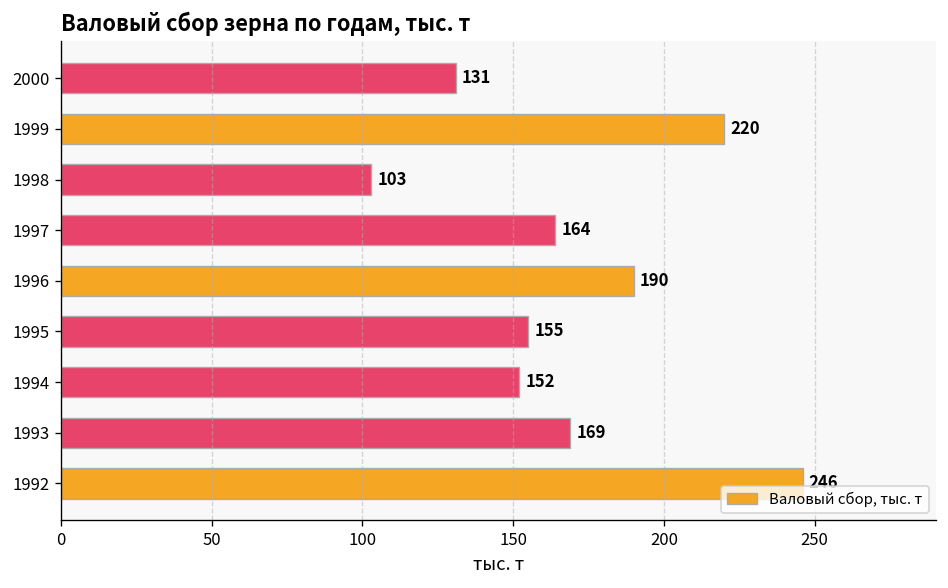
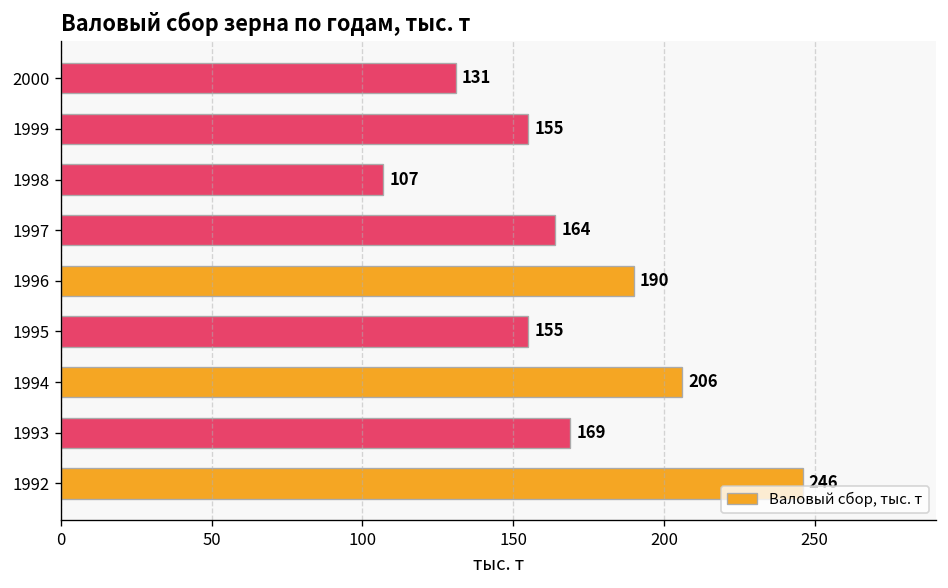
  {
    "2000": 131,
-   "1999": 220,
-   "1998": 103,
+   "1999": 155,
+   "1998": 107,
    "1997": 164,
    "1996": 190,
    "1995": 155,
-   "1994": 152,
+   "1994": 206,
    "1993": 169
  }
